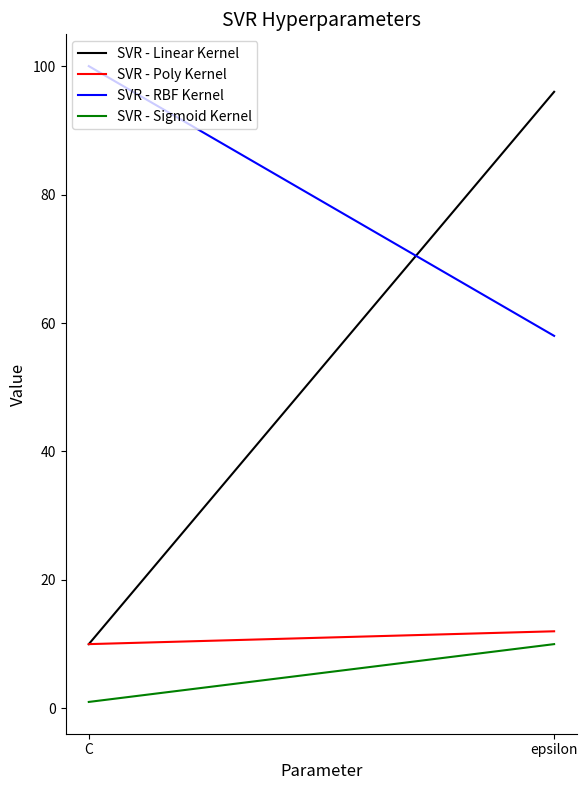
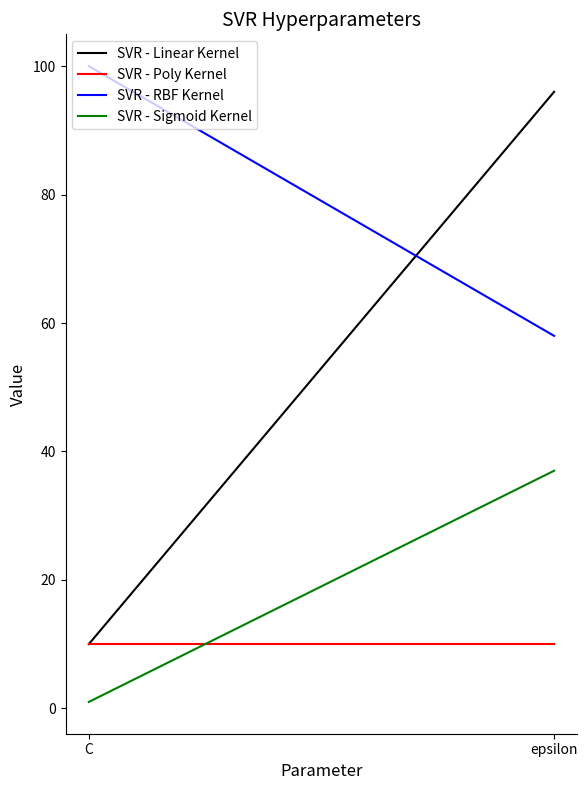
  {
    "SVR - Linear Kernel": {
      "epsilon": 96
    },
    "SVR - Poly Kernel": {
-     "epsilon": 12
+     "epsilon": 10
    },
    "SVR - RBF Kernel": {
      "epsilon": 58
    },
    "SVR - Sigmoid Kernel": {
      "C": 1,
-     "epsilon": 10
+     "epsilon": 37
    }
  }
